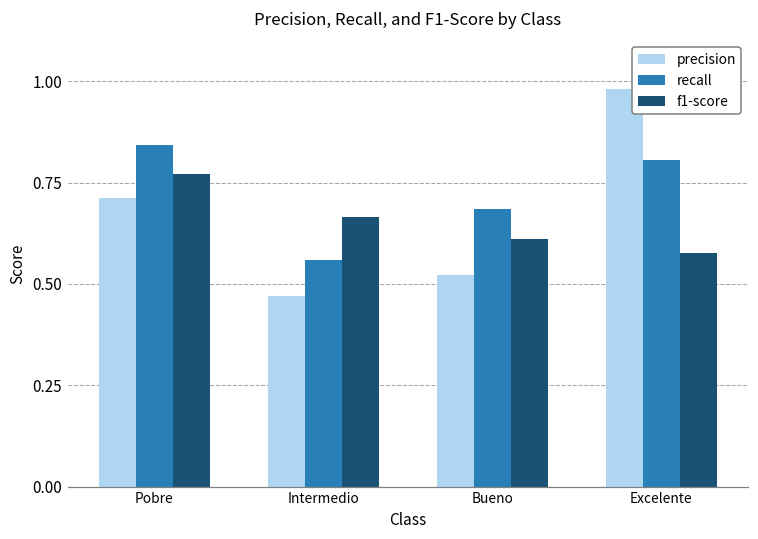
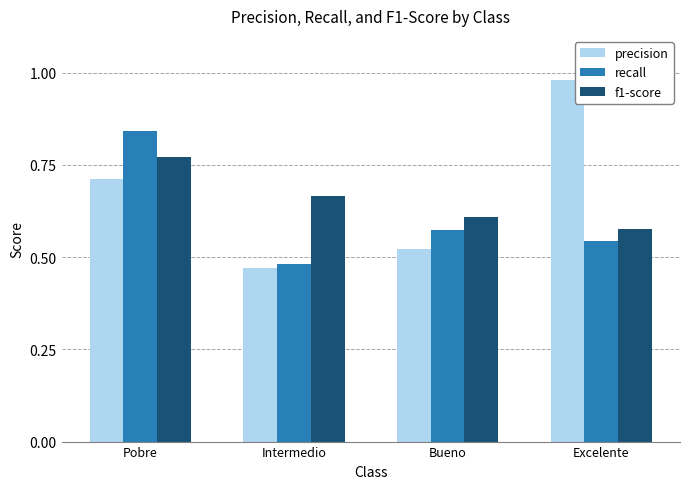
  {
    "precision": {
      "Pobre": 0.71,
      "Intermedio": 0.47,
      "Bueno": 0.52,
      "Excelente": 0.98
    },
    "recall": {
      "Pobre": 0.84,
-     "Intermedio": 0.56,
-     "Bueno": 0.69,
-     "Excelente": 0.81
+     "Intermedio": 0.48,
+     "Bueno": 0.57,
+     "Excelente": 0.54
    },
    "f1-score": {
      "Pobre": 0.77,
      "Intermedio": 0.66,
      "Bueno": 0.61,
      "Excelente": 0.58
    }
  }
